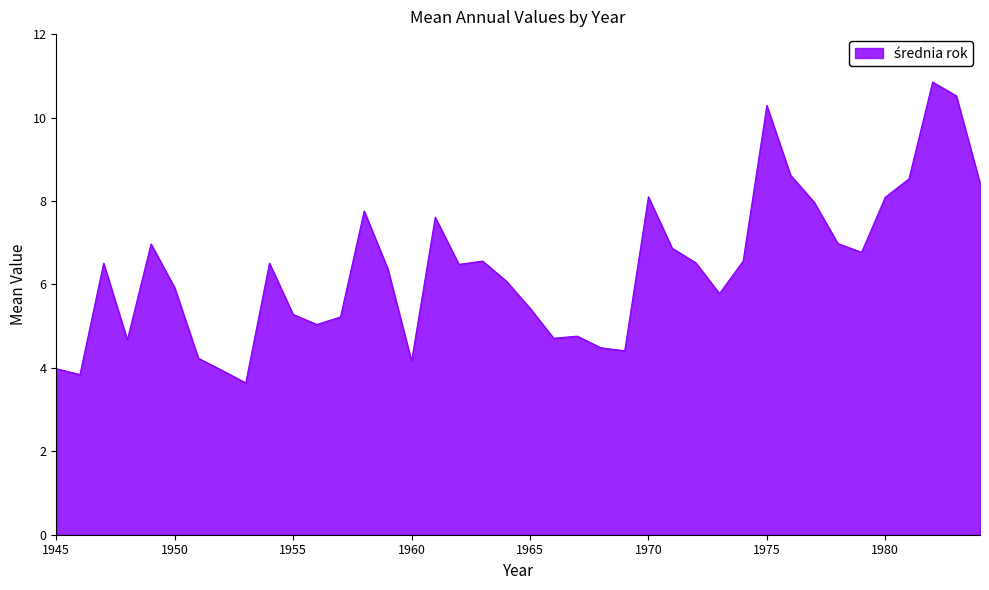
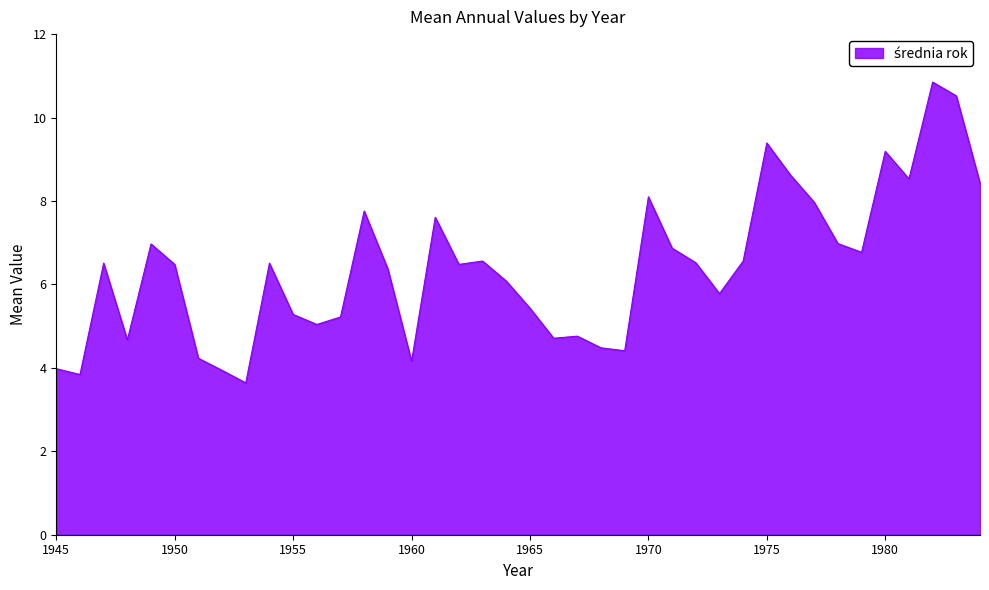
  {
    "1945": 4.0,
-   "1950": 5.9,
+   "1950": 6.5,
    "1955": 5.3,
    "1960": 4.2,
    "1965": 5.4,
    "1970": 8.1,
-   "1975": 10.3,
-   "1980": 8.1
+   "1975": 9.4,
+   "1980": 9.2
  }
